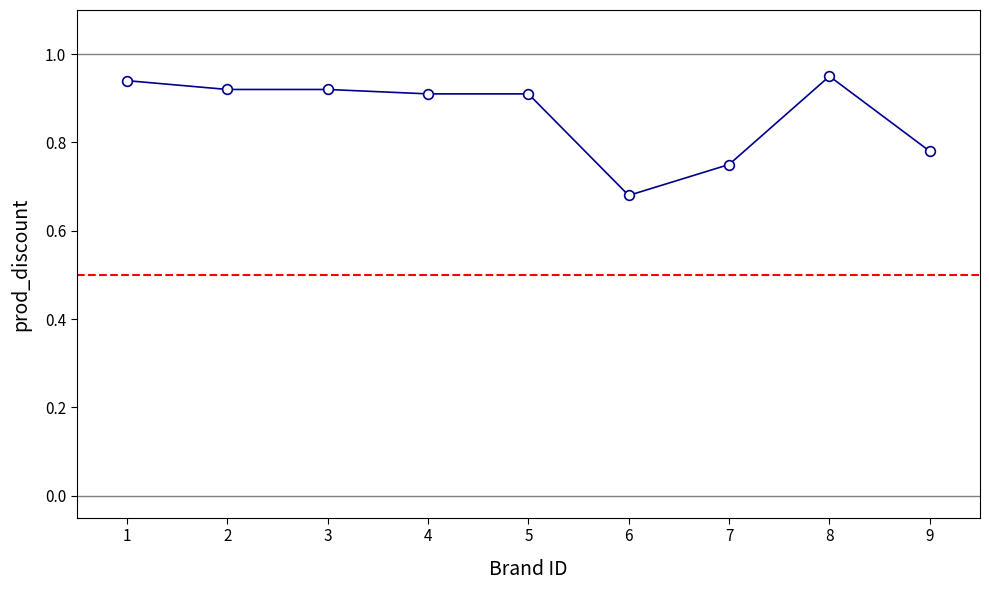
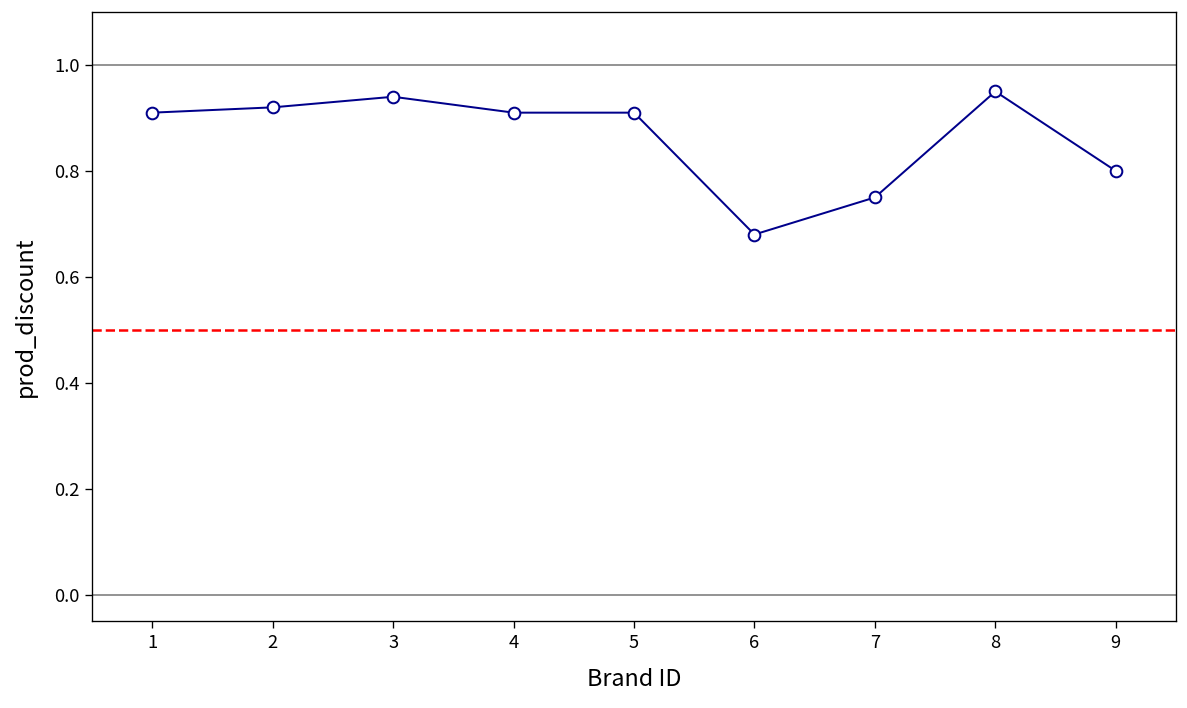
  {
-   "1": 0.94,
+   "1": 0.91,
    "2": 0.92,
-   "3": 0.92,
+   "3": 0.94,
    "4": 0.91,
    "5": 0.91,
    "6": 0.68,
    "7": 0.75,
    "8": 0.95,
-   "9": 0.78
+   "9": 0.80
  }
